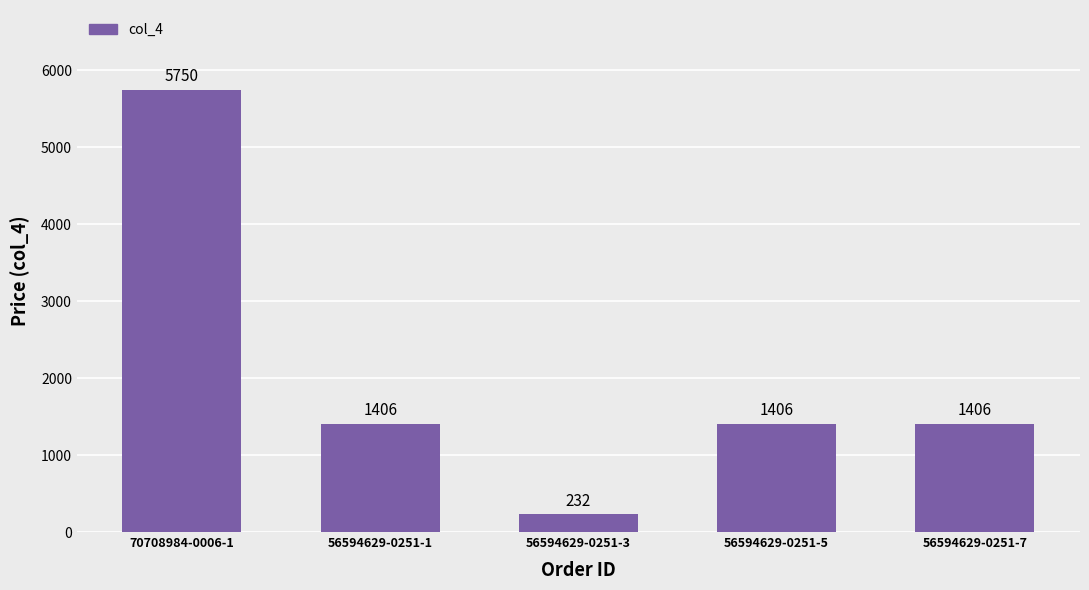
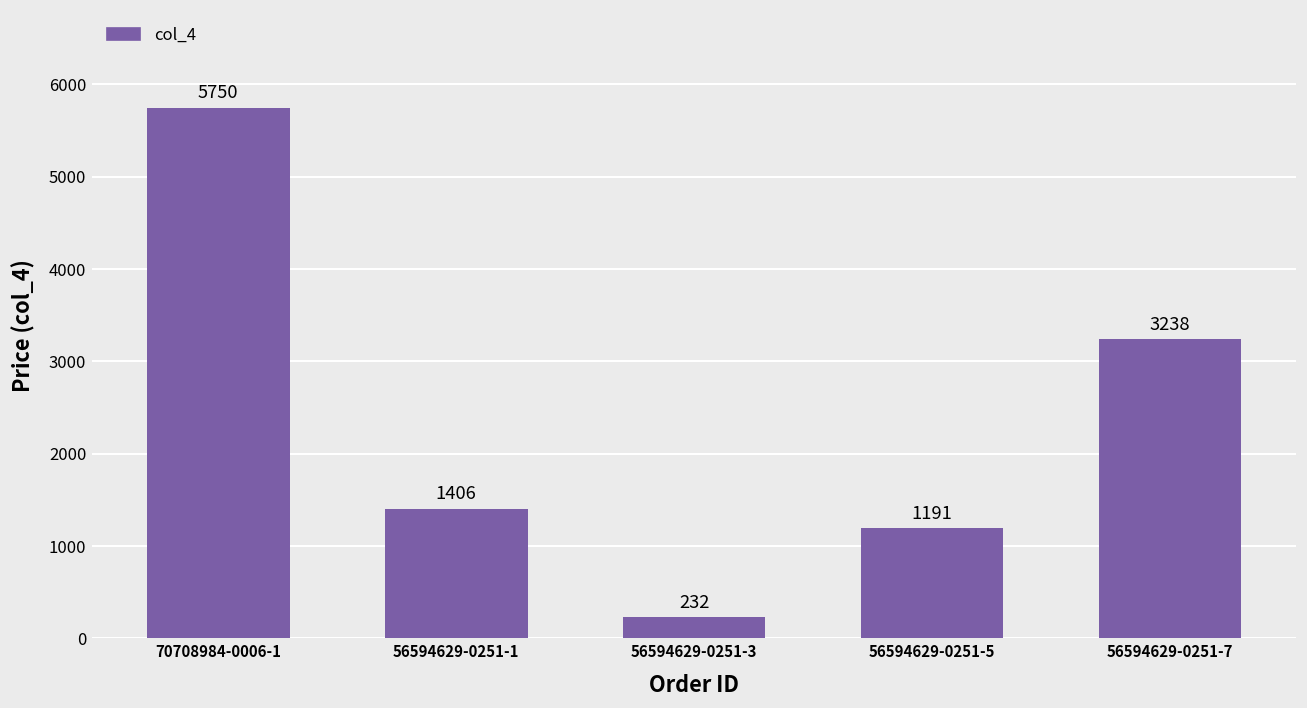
  {
    "70708984-0006-1": 5750,
    "56594629-0251-1": 1406,
    "56594629-0251-3": 232,
-   "56594629-0251-5": 1406,
-   "56594629-0251-7": 1406
+   "56594629-0251-5": 1191,
+   "56594629-0251-7": 3238
  }
